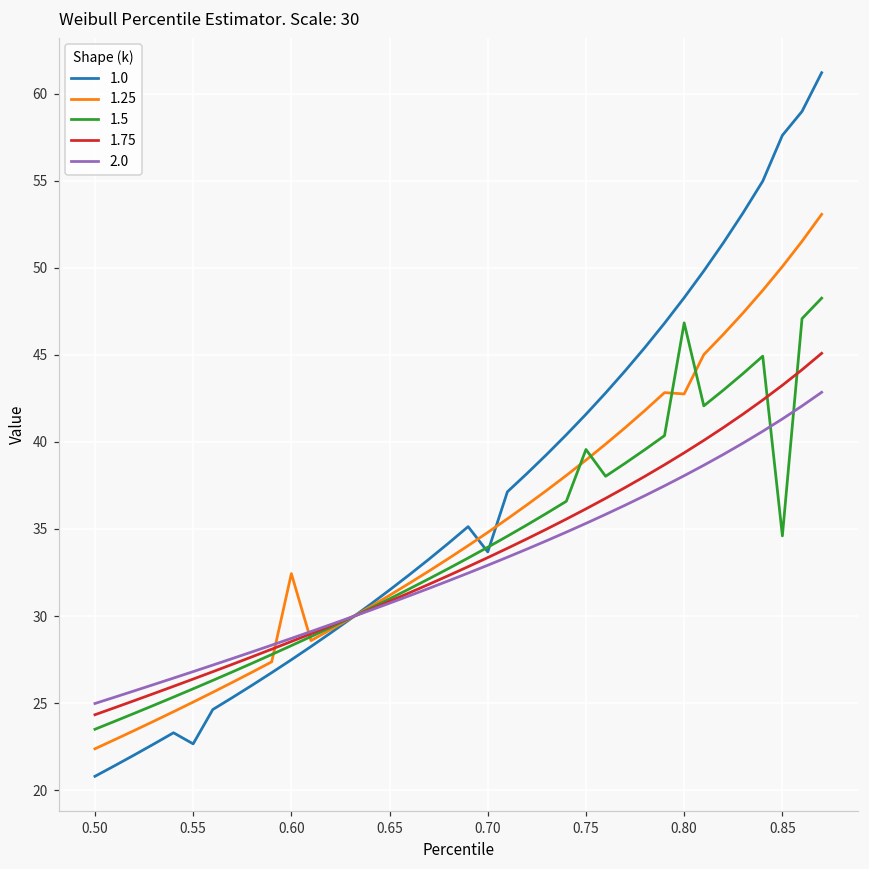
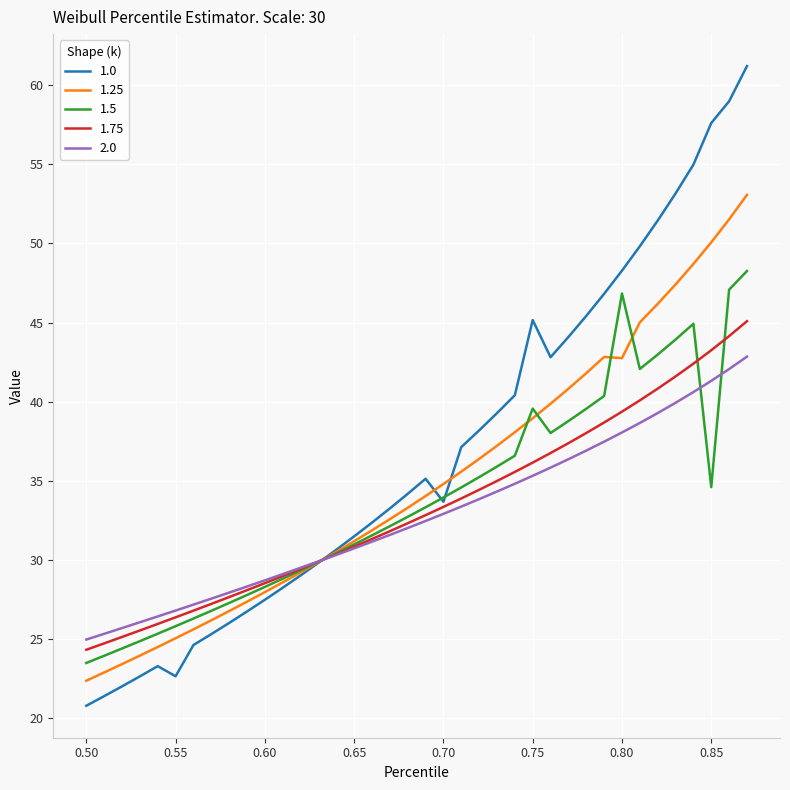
  {
    "1.0": {
      "0.50": 20.8,
      "0.55": 22.7,
      "0.60": 27.5,
      "0.65": 31.5,
      "0.70": 33.7,
-     "0.75": 41.6,
+     "0.75": 45.2,
      "0.80": 48.3,
      "0.85": 57.6
    },
    "1.25": {
      "0.50": 22.4,
      "0.55": 25.1,
-     "0.60": 32.4,
+     "0.60": 28.0,
      "0.65": 31.2,
      "0.70": 34.8,
      "0.75": 39.0,
      "0.80": 42.8,
      "0.85": 50.1
    },
    "1.5": {
      "0.50": 23.5,
      "0.55": 25.8,
      "0.60": 28.3,
      "0.70": 34.0,
      "0.75": 39.6,
      "0.80": 46.8,
      "0.85": 34.6
    },
    "1.75": {
      "0.50": 24.3,
      "0.55": 26.4,
      "0.60": 28.5,
      "0.70": 33.4,
      "0.75": 36.2,
      "0.80": 39.4,
      "0.85": 43.3
    },
    "2.0": {
      "0.50": 25.0,
      "0.55": 26.8,
      "0.60": 28.7,
      "0.70": 32.9,
      "0.75": 35.3,
      "0.80": 38.1,
      "0.85": 41.3
    }
  }
